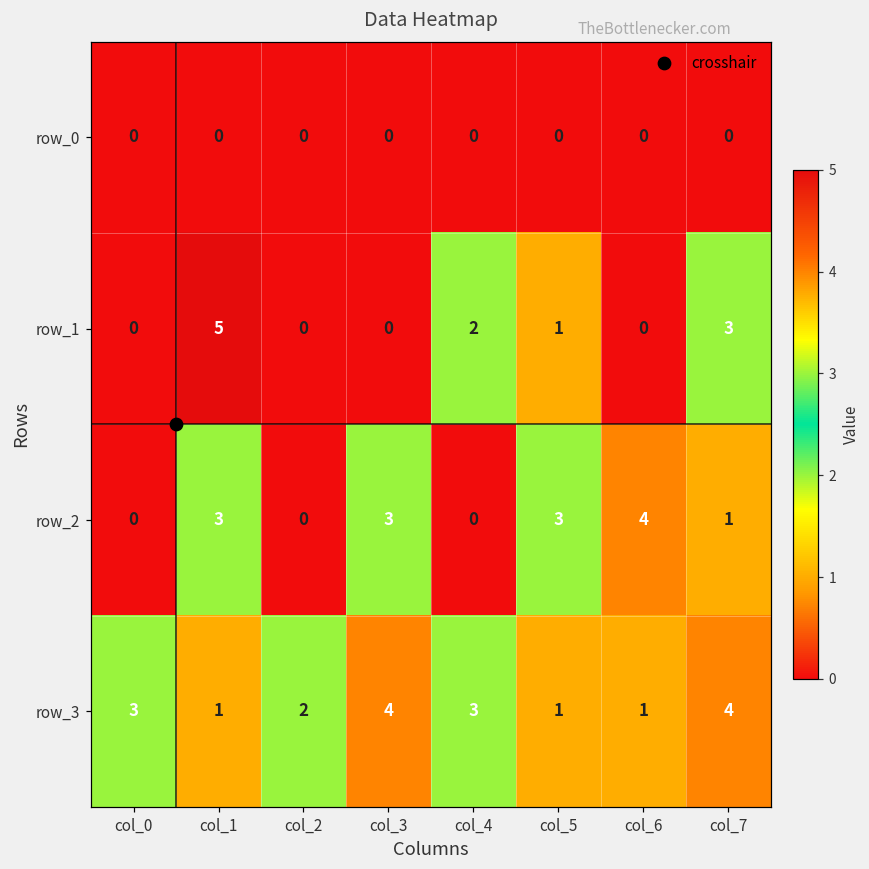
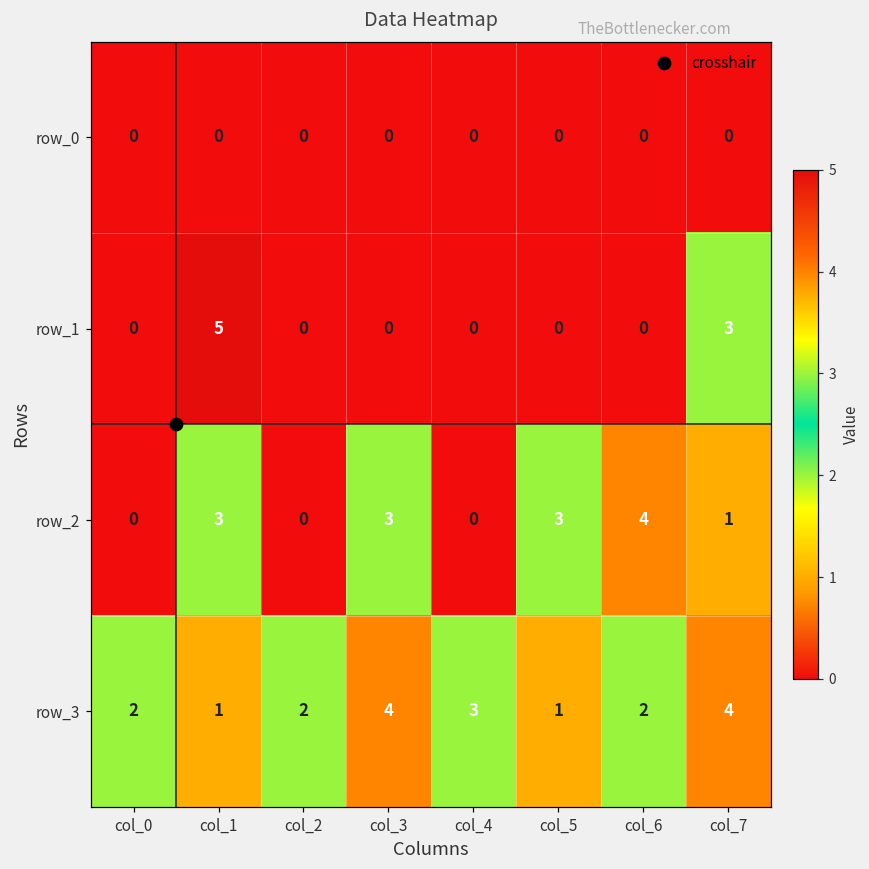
  {
    "row_0": {
      "col_0": 0,
      "col_1": 0,
      "col_2": 0,
      "col_3": 0,
      "col_4": 0,
      "col_5": 0,
      "col_6": 0,
      "col_7": 0
    },
    "row_1": {
      "col_0": 0,
      "col_1": 5,
      "col_2": 0,
      "col_3": 0,
-     "col_4": 2,
-     "col_5": 1,
+     "col_4": 0,
+     "col_5": 0,
      "col_6": 0,
      "col_7": 3
    },
    "row_2": {
      "col_0": 0,
      "col_1": 3,
      "col_2": 0,
      "col_3": 3,
      "col_4": 0,
      "col_5": 3,
      "col_6": 4,
      "col_7": 1
    },
    "row_3": {
-     "col_0": 3,
+     "col_0": 2,
      "col_1": 1,
      "col_2": 2,
      "col_3": 4,
      "col_4": 3,
      "col_5": 1,
-     "col_6": 1,
+     "col_6": 2,
      "col_7": 4
    }
  }
